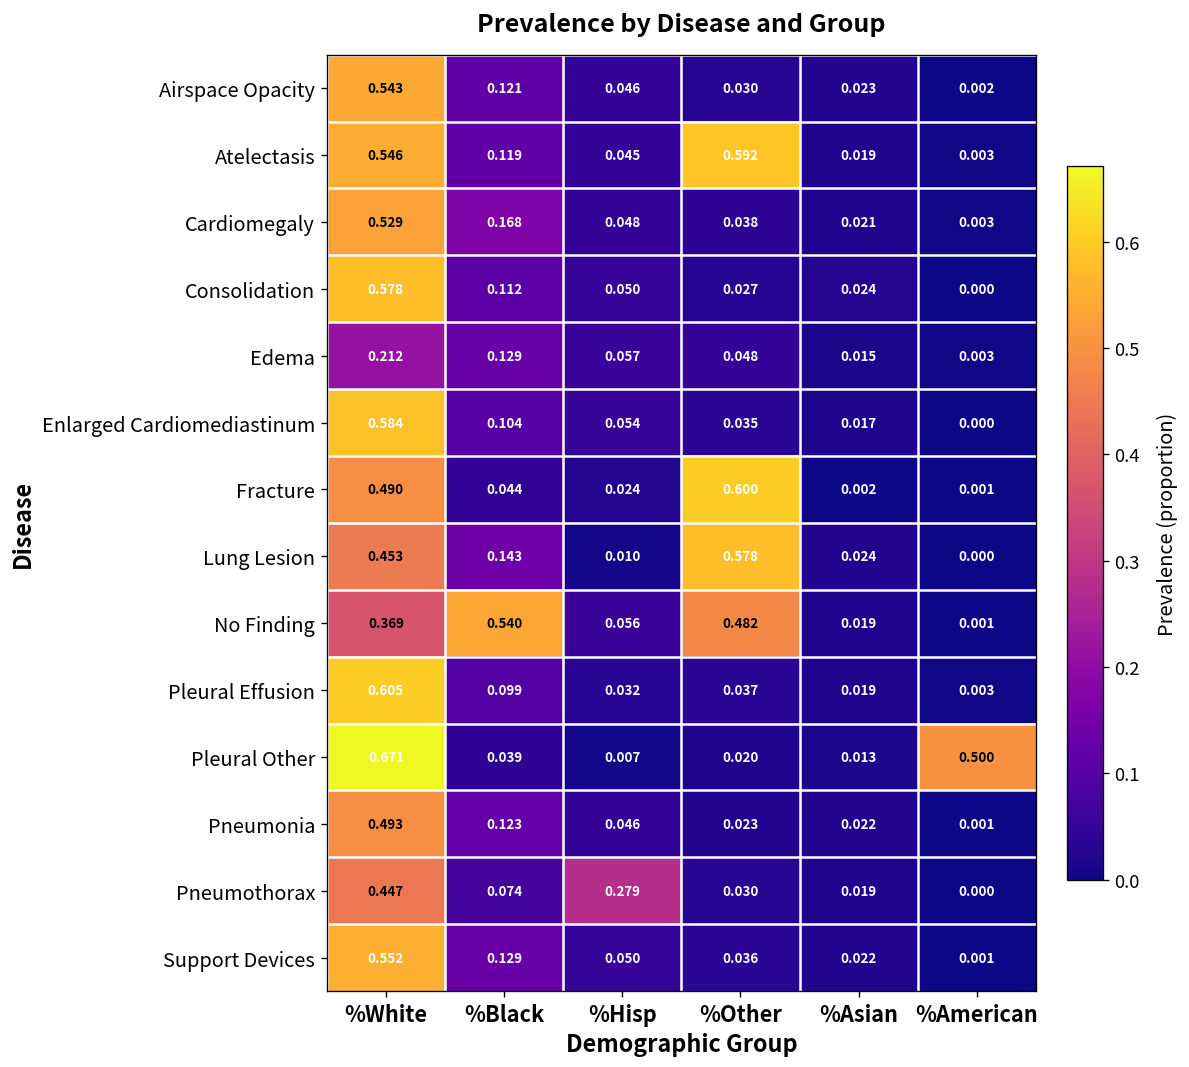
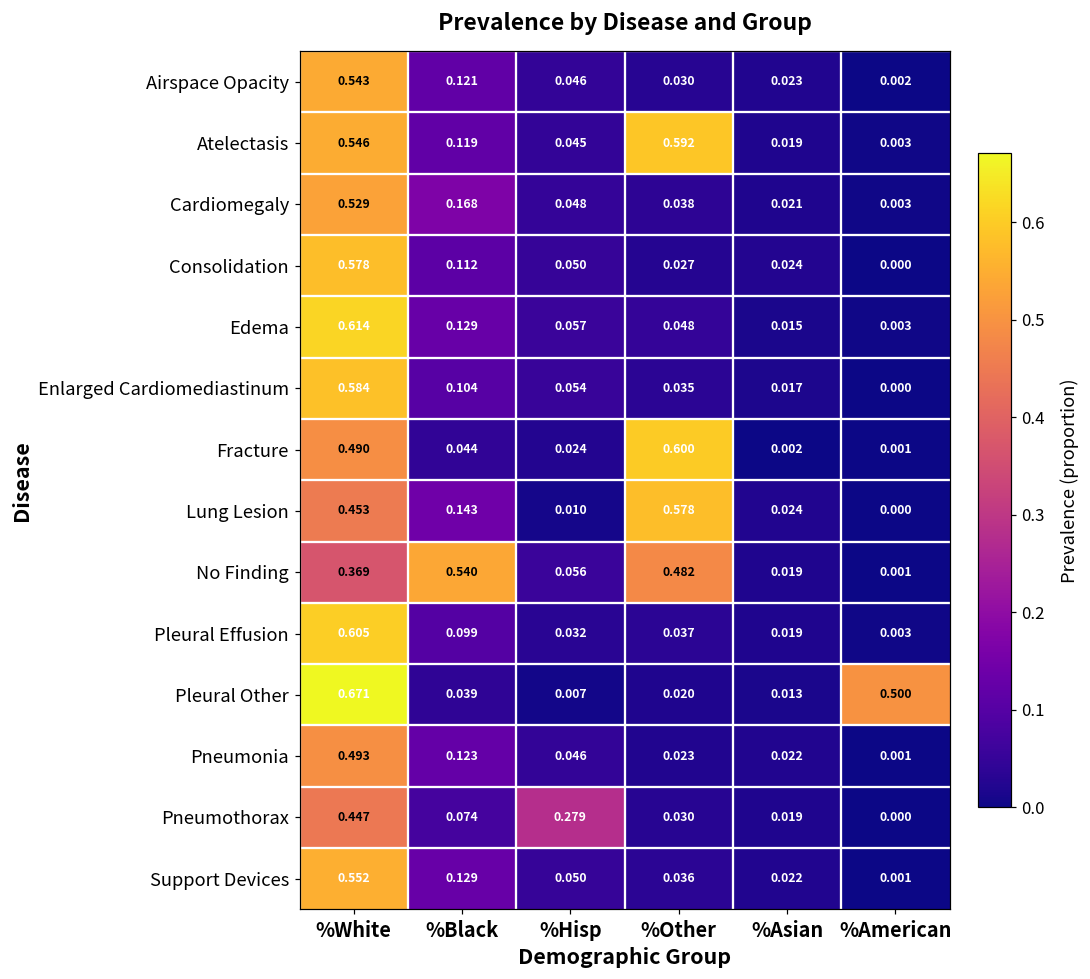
  {
    "Airspace Opacity": {
      "%White": 0.543,
      "%Black": 0.121,
      "%Hisp": 0.046,
      "%Other": 0.030,
      "%Asian": 0.023,
      "%American": 0.002
    },
    "Atelectasis": {
      "%White": 0.546,
      "%Black": 0.119,
      "%Hisp": 0.045,
      "%Other": 0.592,
      "%Asian": 0.019,
      "%American": 0.003
    },
    "Cardiomegaly": {
      "%White": 0.529,
      "%Black": 0.168,
      "%Hisp": 0.048,
      "%Other": 0.038,
      "%Asian": 0.021,
      "%American": 0.003
    },
    "Consolidation": {
      "%White": 0.578,
      "%Black": 0.112,
      "%Hisp": 0.050,
      "%Other": 0.027,
      "%Asian": 0.024,
      "%American": 0.000
    },
    "Edema": {
-     "%White": 0.212,
+     "%White": 0.614,
      "%Black": 0.129,
      "%Hisp": 0.057,
      "%Other": 0.048,
      "%Asian": 0.015,
      "%American": 0.003
    },
    "Enlarged Cardiomediastinum": {
      "%White": 0.584,
      "%Black": 0.104,
      "%Hisp": 0.054,
      "%Other": 0.035,
      "%Asian": 0.017,
      "%American": 0.000
    },
    "Fracture": {
      "%White": 0.490,
      "%Black": 0.044,
      "%Hisp": 0.024,
      "%Other": 0.600,
      "%Asian": 0.002,
      "%American": 0.001
    },
    "Lung Lesion": {
      "%White": 0.453,
      "%Black": 0.143,
      "%Hisp": 0.010,
      "%Other": 0.578,
      "%Asian": 0.024,
      "%American": 0.000
    },
    "No Finding": {
      "%White": 0.369,
      "%Black": 0.540,
      "%Hisp": 0.056,
      "%Other": 0.482,
      "%Asian": 0.019,
      "%American": 0.001
    },
    "Pleural Effusion": {
      "%White": 0.605,
      "%Black": 0.099,
      "%Hisp": 0.032,
      "%Other": 0.037,
      "%Asian": 0.019,
      "%American": 0.003
    },
    "Pleural Other": {
      "%White": 0.671,
      "%Black": 0.039,
      "%Hisp": 0.007,
      "%Other": 0.020,
      "%Asian": 0.013,
      "%American": 0.500
    },
    "Pneumonia": {
      "%White": 0.493,
      "%Black": 0.123,
      "%Hisp": 0.046,
      "%Other": 0.023,
      "%Asian": 0.022,
      "%American": 0.001
    },
    "Pneumothorax": {
      "%White": 0.447,
      "%Black": 0.074,
      "%Hisp": 0.279,
      "%Other": 0.030,
      "%Asian": 0.019,
      "%American": 0.000
    },
    "Support Devices": {
      "%White": 0.552,
      "%Black": 0.129,
      "%Hisp": 0.050,
      "%Other": 0.036,
      "%Asian": 0.022,
      "%American": 0.001
    }
  }
